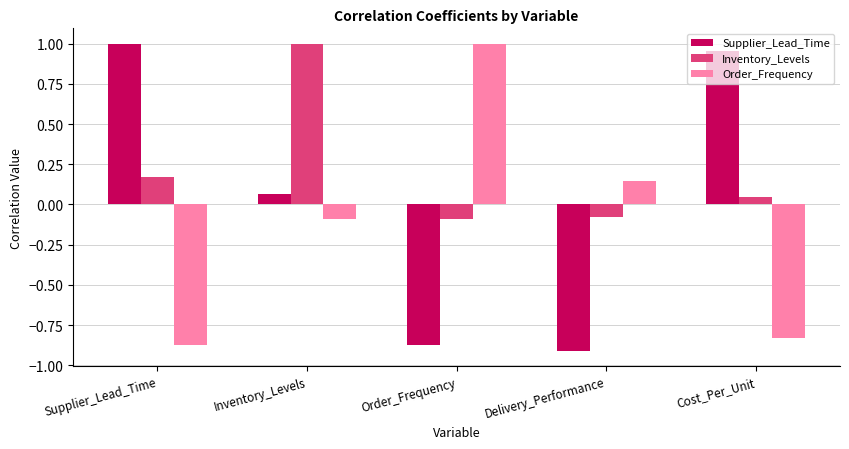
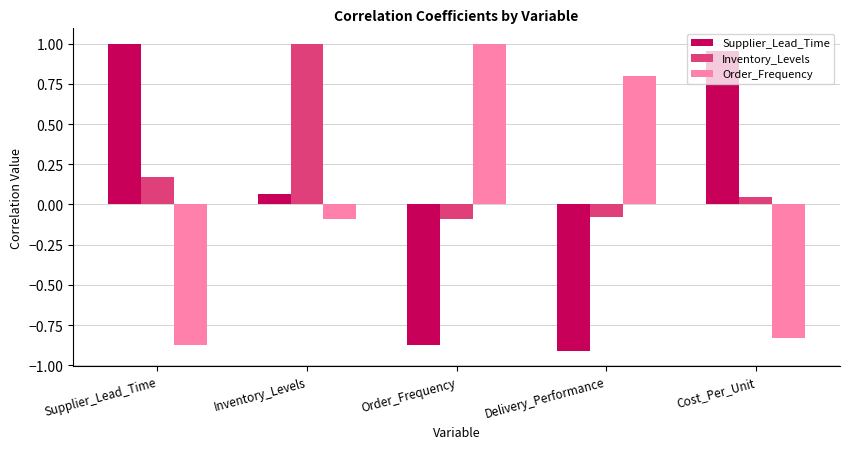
  {
    "Supplier_Lead_Time": {
      "Supplier_Lead_Time": 1.00,
      "Inventory_Levels": 0.07,
      "Order_Frequency": -0.87,
      "Delivery_Performance": -0.91
    },
    "Inventory_Levels": {
      "Supplier_Lead_Time": 0.17,
      "Inventory_Levels": 1.00,
      "Order_Frequency": -0.09,
      "Delivery_Performance": -0.08,
      "Cost_Per_Unit": 0.05
    },
    "Order_Frequency": {
      "Supplier_Lead_Time": -0.87,
      "Inventory_Levels": -0.09,
      "Order_Frequency": 1.00,
-     "Delivery_Performance": 0.15,
+     "Delivery_Performance": 0.80,
      "Cost_Per_Unit": -0.83
    }
  }
